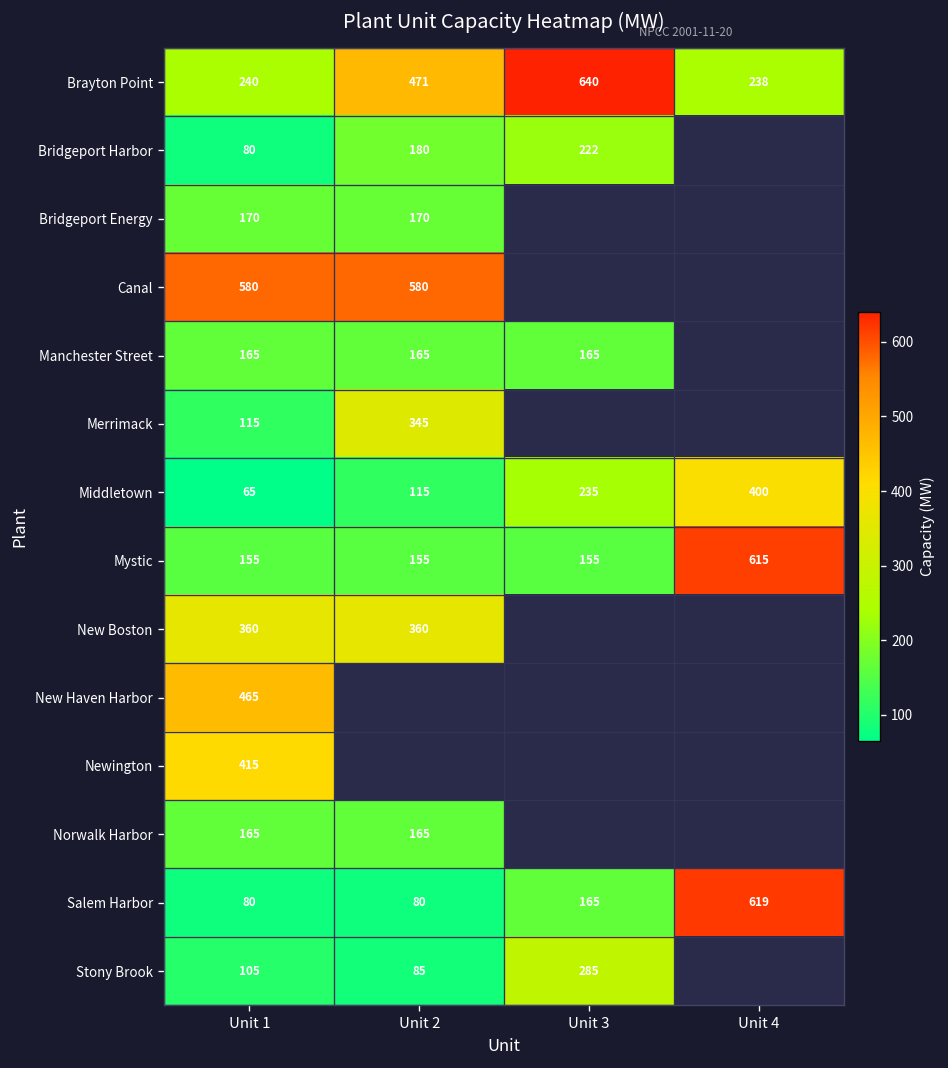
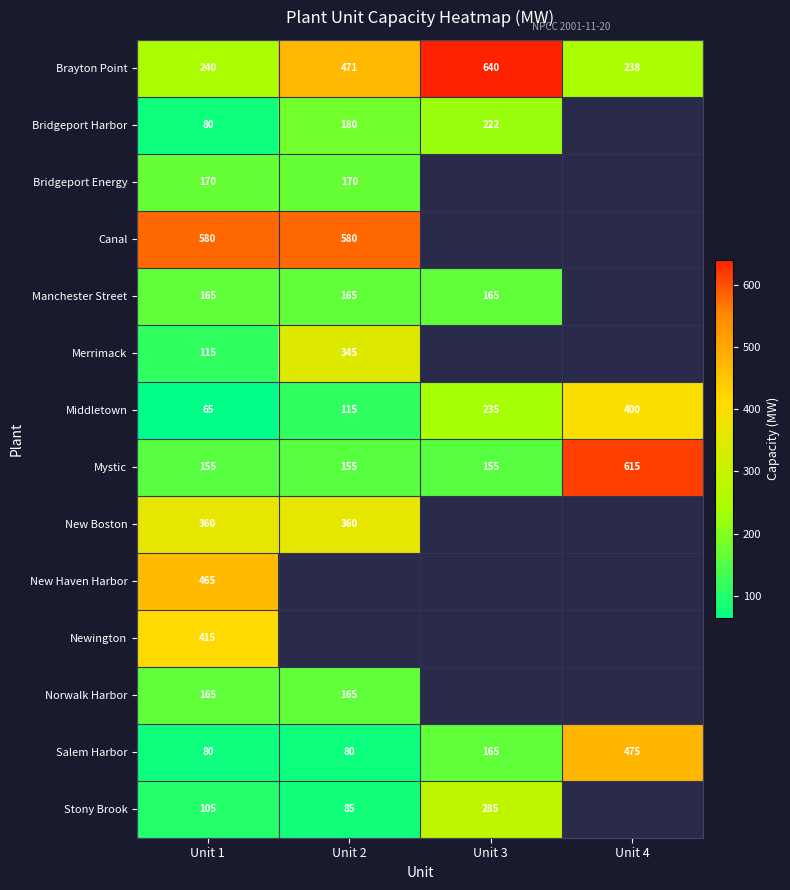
  {
    "Brayton Point": {
      "Unit 1": 240,
      "Unit 2": 471,
      "Unit 3": 640,
      "Unit 4": 238
    },
    "Bridgeport Harbor": {
      "Unit 1": 80,
      "Unit 2": 180,
      "Unit 3": 222
    },
    "Bridgeport Energy": {
      "Unit 1": 170,
      "Unit 2": 170
    },
    "Canal": {
      "Unit 1": 580,
      "Unit 2": 580
    },
    "Manchester Street": {
      "Unit 1": 165,
      "Unit 2": 165,
      "Unit 3": 165
    },
    "Merrimack": {
      "Unit 1": 115,
      "Unit 2": 345
    },
    "Middletown": {
      "Unit 1": 65,
      "Unit 2": 115,
      "Unit 3": 235,
      "Unit 4": 400
    },
    "Mystic": {
      "Unit 1": 155,
      "Unit 2": 155,
      "Unit 3": 155,
      "Unit 4": 615
    },
    "New Boston": {
      "Unit 1": 360,
      "Unit 2": 360
    },
    "New Haven Harbor": {
      "Unit 1": 465
    },
    "Newington": {
      "Unit 1": 415
    },
    "Norwalk Harbor": {
      "Unit 1": 165,
      "Unit 2": 165
    },
    "Salem Harbor": {
      "Unit 1": 80,
      "Unit 2": 80,
      "Unit 3": 165,
-     "Unit 4": 619
+     "Unit 4": 475
    },
    "Stony Brook": {
      "Unit 1": 105,
      "Unit 2": 85,
      "Unit 3": 285
    }
  }
